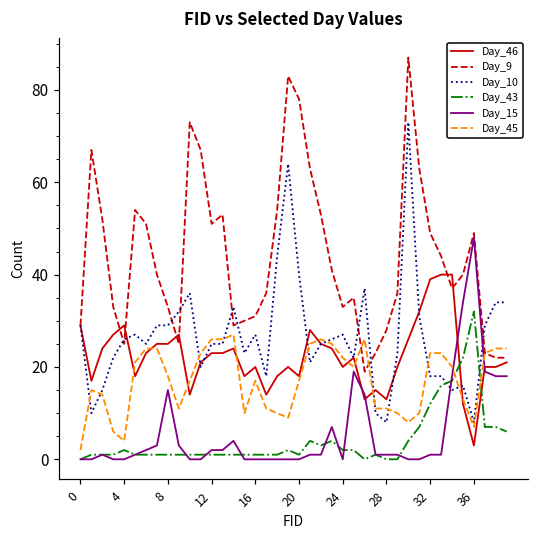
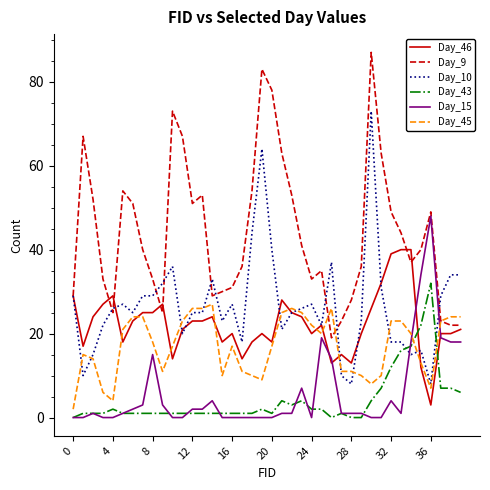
  {
    "Day_10": {
      "4": 26,
      "8": 29,
      "12": 25,
      "16": 27,
      "20": 40,
      "24": 27,
      "28": 8,
      "32": 18,
      "36": 8
    },
    "Day_43": {
      "4": 2,
      "8": 1,
      "12": 1,
      "16": 1,
      "20": 1,
      "24": 2,
      "28": 0,
      "32": 12,
      "36": 32
    },
    "Day_15": {
      "4": 0,
      "8": 15,
      "12": 2,
      "16": 0,
      "20": 0,
      "24": 0,
      "28": 1,
-     "32": 1,
+     "32": 4,
      "36": 48
    },
    "Day_45": {
      "0": 2,
      "4": 4,
      "8": 18,
      "12": 26,
      "16": 17,
      "20": 17,
      "24": 22,
      "28": 11,
      "32": 23,
      "36": 7
    }
  }
